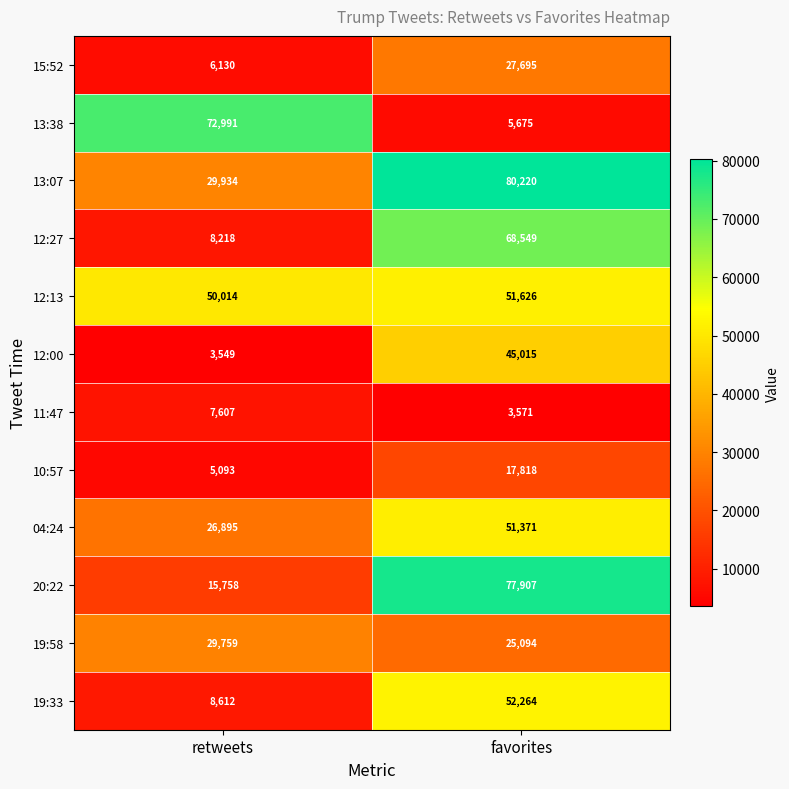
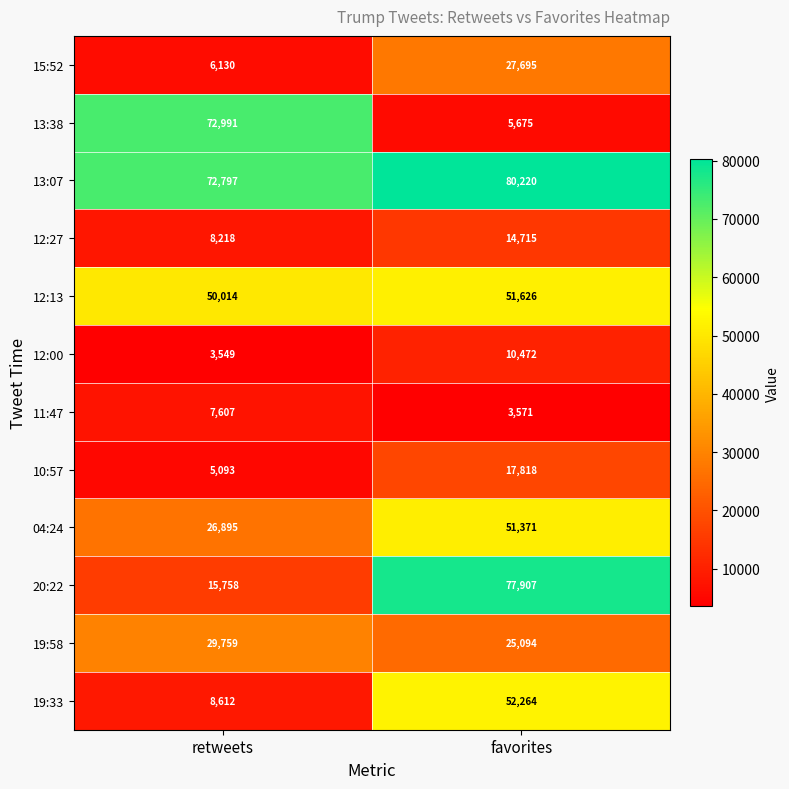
  {
    "15:52": {
      "retweets": "6,130",
      "favorites": "27,695"
    },
    "13:38": {
      "retweets": "72,991",
      "favorites": "5,675"
    },
    "13:07": {
-     "retweets": "29,934",
+     "retweets": "72,797",
      "favorites": "80,220"
    },
    "12:27": {
      "retweets": "8,218",
-     "favorites": "68,549"
+     "favorites": "14,715"
    },
    "12:13": {
      "retweets": "50,014",
      "favorites": "51,626"
    },
    "12:00": {
      "retweets": "3,549",
-     "favorites": "45,015"
+     "favorites": "10,472"
    },
    "11:47": {
      "retweets": "7,607",
      "favorites": "3,571"
    },
    "10:57": {
      "retweets": "5,093",
      "favorites": "17,818"
    },
    "04:24": {
      "retweets": "26,895",
      "favorites": "51,371"
    },
    "20:22": {
      "retweets": "15,758",
      "favorites": "77,907"
    },
    "19:58": {
      "retweets": "29,759",
      "favorites": "25,094"
    },
    "19:33": {
      "retweets": "8,612",
      "favorites": "52,264"
    }
  }
